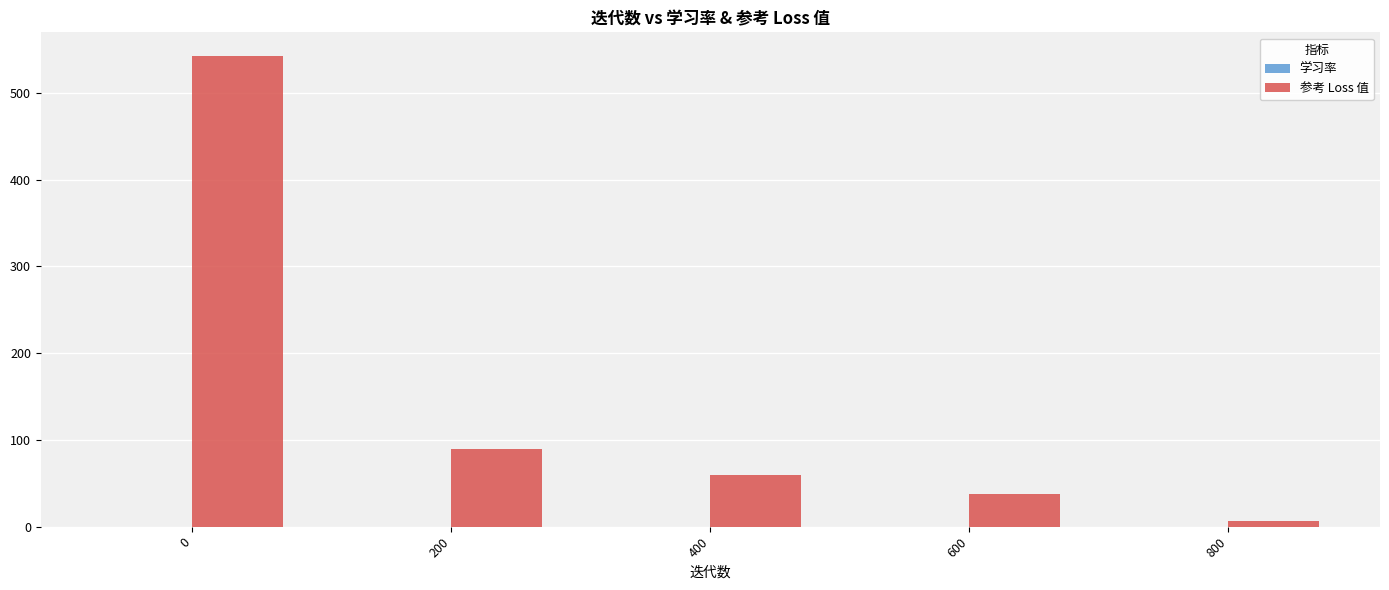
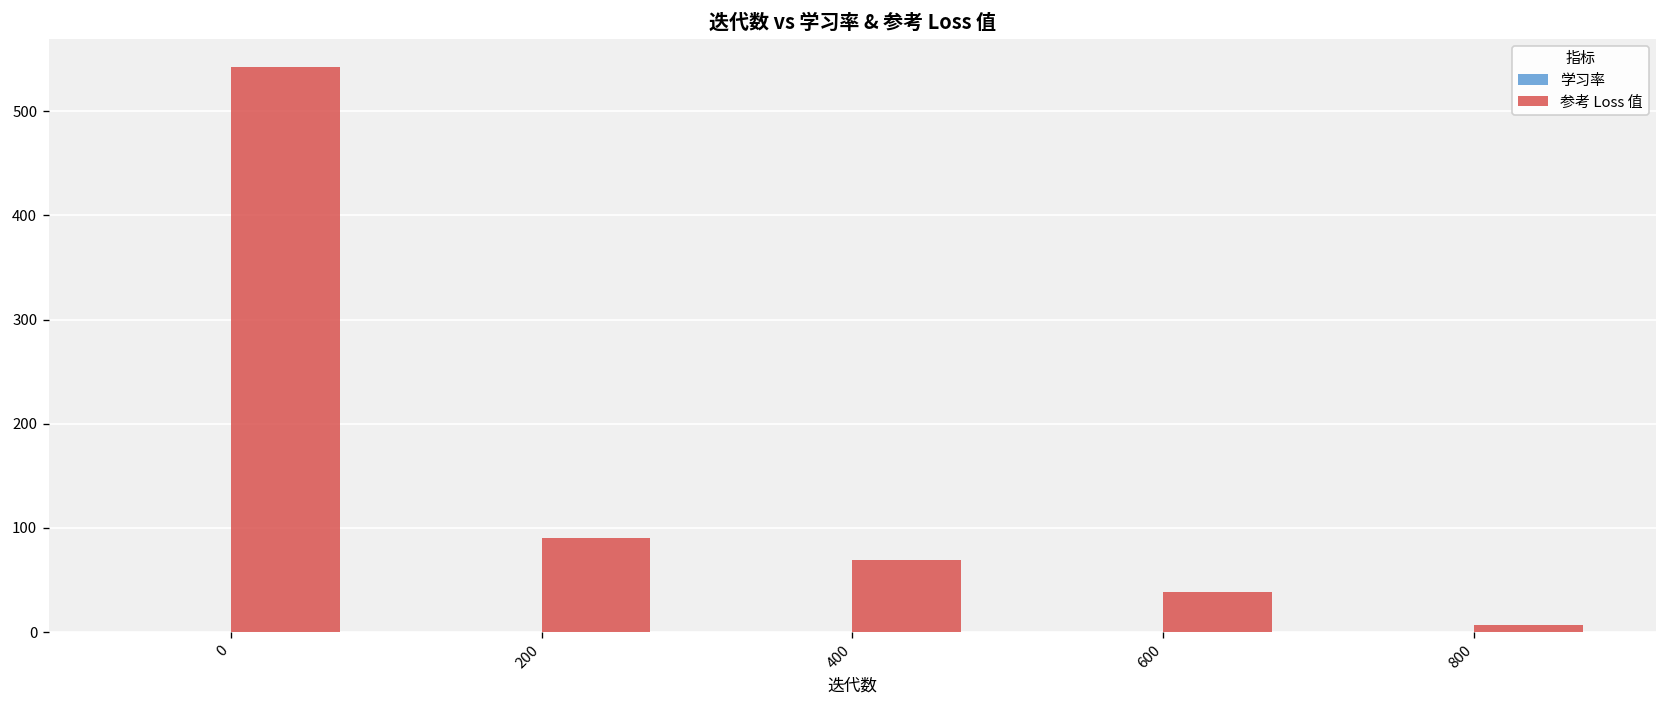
  {
    "参考 Loss 值": {
      "0": 540,
      "200": 90,
-     "400": 60,
+     "400": 70,
      "600": 40,
      "800": 10
    }
  }
